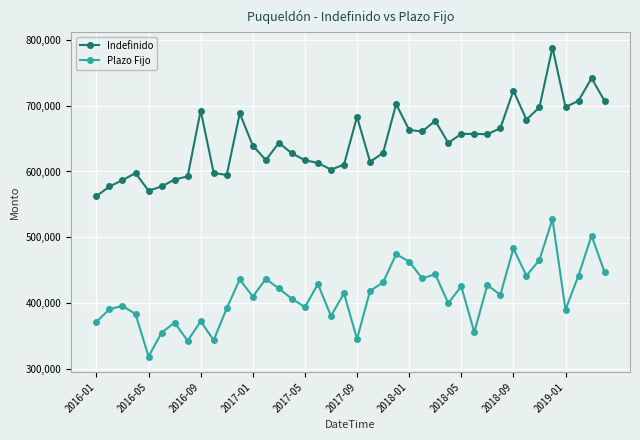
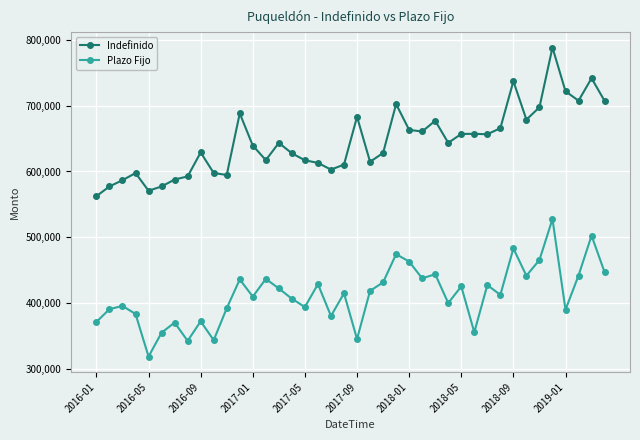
  {
    "Indefinido": {
      "2016-01": "560,000",
      "2016-05": "570,000",
-     "2016-09": "690,000",
+     "2016-09": "630,000",
      "2017-01": "640,000",
      "2017-05": "620,000",
      "2017-09": "680,000",
      "2018-01": "660,000",
      "2018-05": "660,000",
-     "2018-09": "720,000",
-     "2019-01": "700,000"
+     "2018-09": "740,000",
+     "2019-01": "720,000"
    },
    "Plazo Fijo": {
      "2016-01": "370,000",
      "2016-05": "320,000",
      "2016-09": "370,000",
      "2017-01": "410,000",
      "2017-05": "390,000",
      "2017-09": "350,000",
      "2018-01": "460,000",
      "2018-05": "430,000",
      "2018-09": "480,000",
      "2019-01": "390,000"
    }
  }
